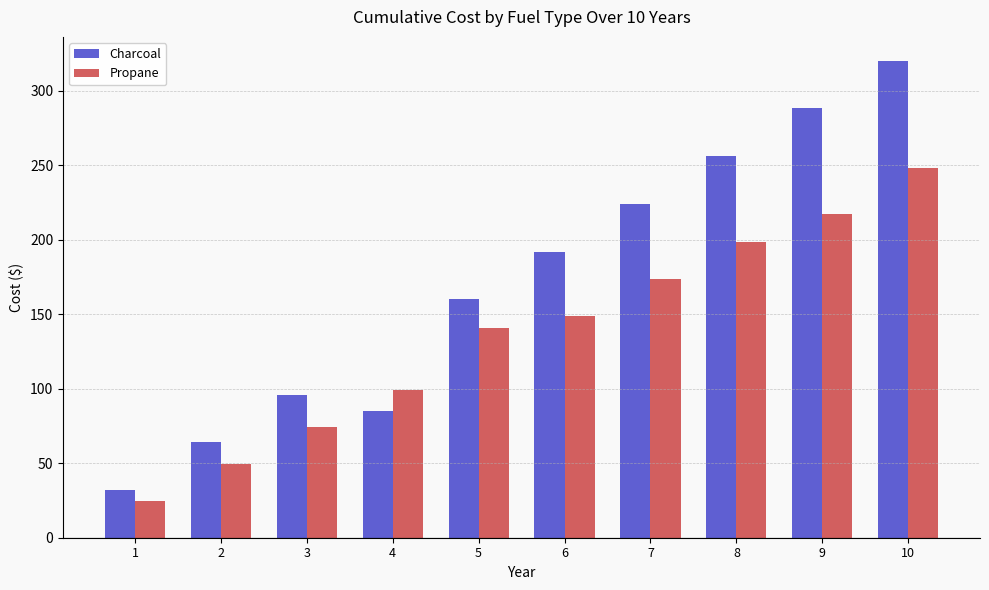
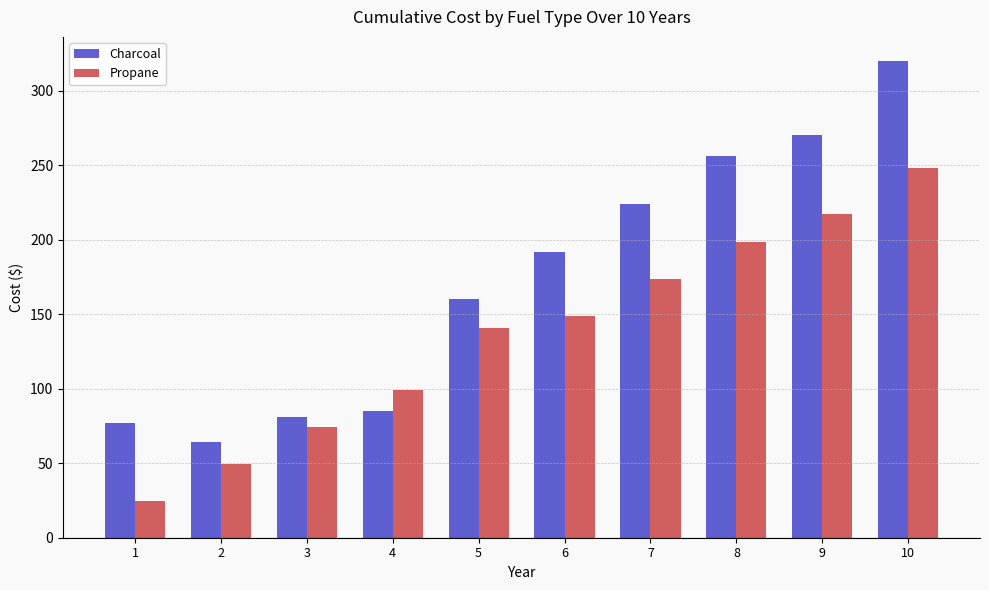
  {
    "Charcoal": {
-     "1": 32,
+     "1": 77,
      "2": 64,
-     "3": 96,
+     "3": 81,
      "4": 85,
      "5": 160,
      "6": 192,
      "7": 224,
      "8": 256,
-     "9": 288,
+     "9": 270,
      "10": 320
    },
    "Propane": {
      "1": 25,
      "2": 50,
      "3": 74,
      "4": 99,
      "5": 141,
      "6": 149,
      "7": 174,
      "8": 198,
      "9": 217,
      "10": 248
    }
  }
